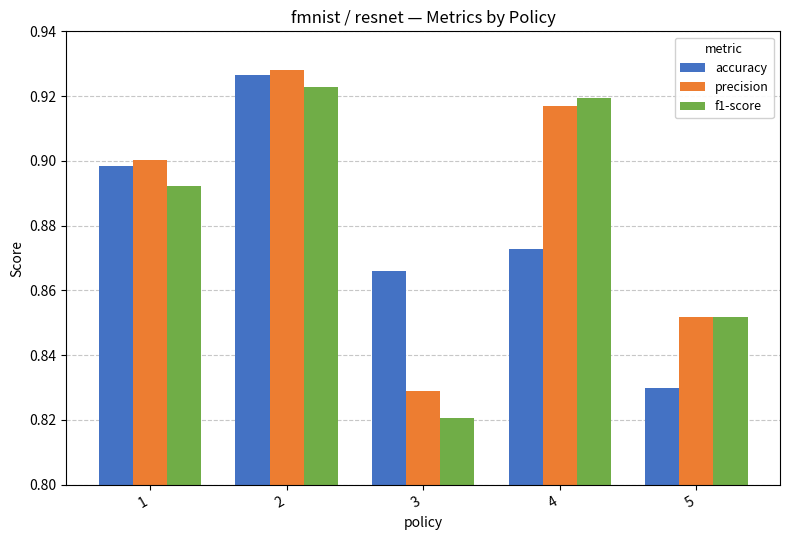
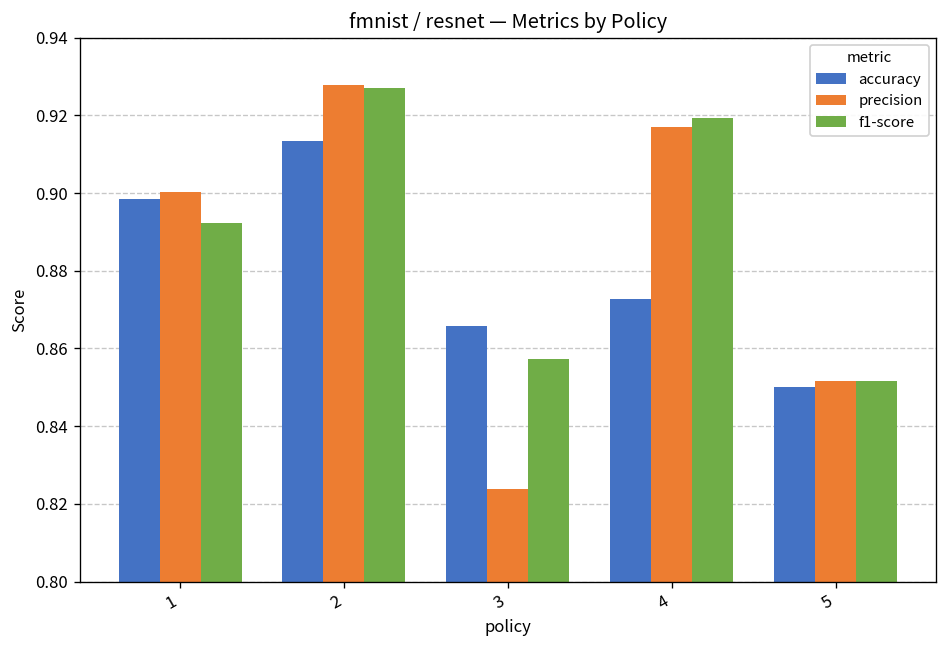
  {
    "accuracy": {
      "1": 0.899,
-     "2": 0.927,
+     "2": 0.914,
      "3": 0.866,
      "4": 0.873,
-     "5": 0.83
+     "5": 0.85
    },
    "precision": {
      "1": 0.900,
      "2": 0.928,
-     "3": 0.829,
+     "3": 0.824,
      "4": 0.917,
      "5": 0.852
    },
    "f1-score": {
      "1": 0.892,
-     "2": 0.923,
-     "3": 0.821,
+     "2": 0.927,
+     "3": 0.857,
      "4": 0.919,
      "5": 0.852
    }
  }
